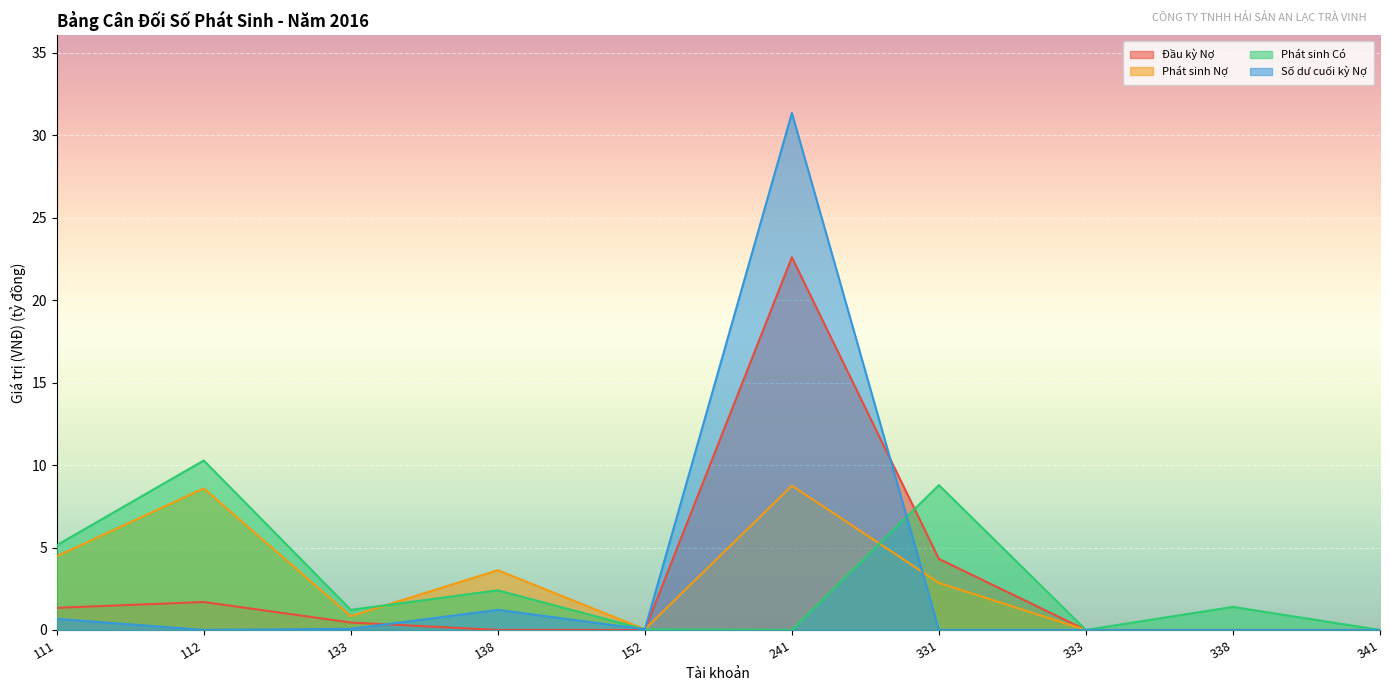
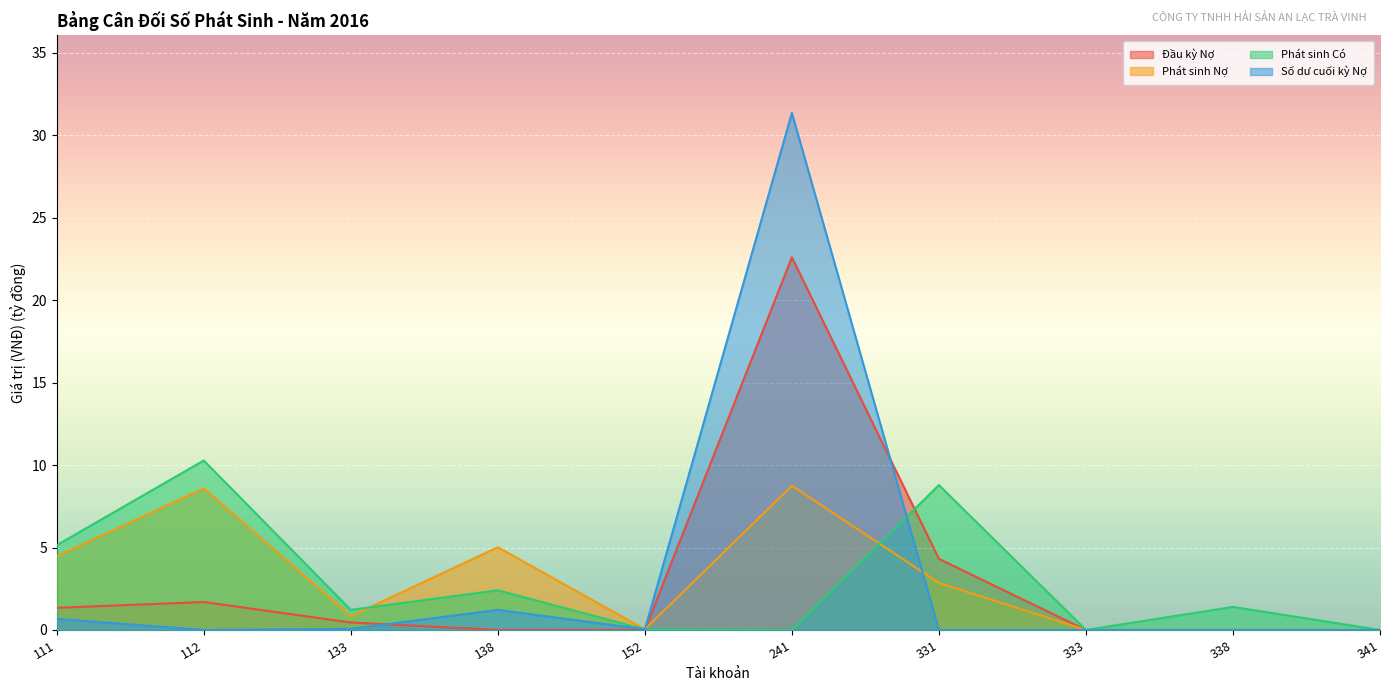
  {
    "Đầu kỳ Nợ": {
      "111": 1.3,
      "112": 1.7,
      "133": 0.5,
      "138": 0.0,
      "241": 22.6,
      "331": 4.3
    },
    "Phát sinh Nợ": {
      "111": 4.5,
      "112": 8.6,
      "133": 0.8,
-     "138": 3.6,
+     "138": 5.0,
      "241": 8.7,
      "331": 2.9
    },
    "Phát sinh Có": {
      "111": 5.1,
      "112": 10.3,
      "133": 1.2,
      "138": 2.4,
      "241": 0.0,
      "331": 8.8,
      "338": 1.4
    },
    "Số dư cuối kỳ Nợ": {
      "111": 0.7,
      "112": 0.0,
      "133": 0.1,
      "138": 1.2,
      "241": 31.3,
      "331": 0.0
    }
  }
